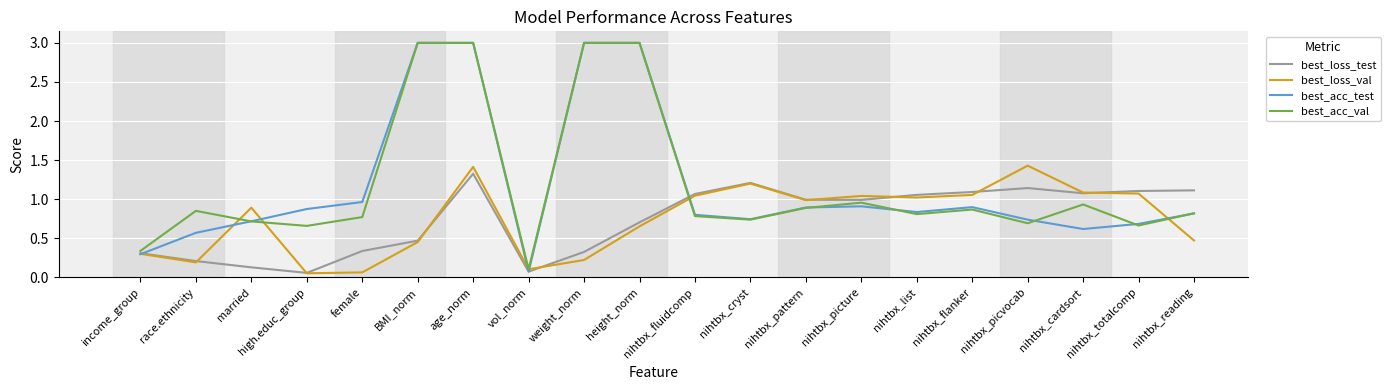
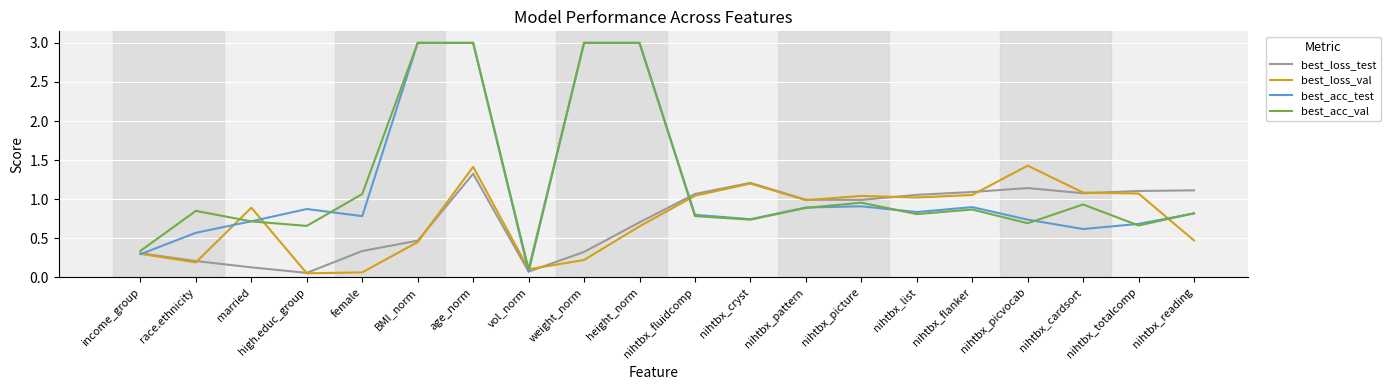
  {
    "best_loss_test": {
      "married": 0.1,
      "female": 0.3,
      "age_norm": 1.3,
      "weight_norm": 0.3,
      "height_norm": 0.7,
      "nihtbx_picture": 1.0,
      "nihtbx_list": 1.1,
      "nihtbx_flanker": 1.1,
      "nihtbx_picvocab": 1.1,
      "nihtbx_totalcomp": 1.1,
      "nihtbx_reading": 1.1
    },
    "best_loss_val": {
      "married": 0.9,
      "female": 0.1,
      "age_norm": 1.4,
      "weight_norm": 0.2,
      "height_norm": 0.7,
      "nihtbx_picture": 1.0,
      "nihtbx_list": 1.0,
      "nihtbx_flanker": 1.1,
      "nihtbx_picvocab": 1.4,
      "nihtbx_totalcomp": 1.1,
      "nihtbx_reading": 0.5
    },
    "best_acc_test": {
      "race.ethnicity": 0.6,
      "high.educ_group": 0.9,
-     "female": 1.0,
+     "female": 0.8,
      "nihtbx_picture": 0.9,
      "nihtbx_picvocab": 0.7,
      "nihtbx_cardsort": 0.6
    },
    "best_acc_val": {
      "race.ethnicity": 0.9,
      "high.educ_group": 0.7,
-     "female": 0.8,
+     "female": 1.1,
      "nihtbx_picture": 1.0,
      "nihtbx_picvocab": 0.7,
      "nihtbx_cardsort": 0.9
    }
  }
